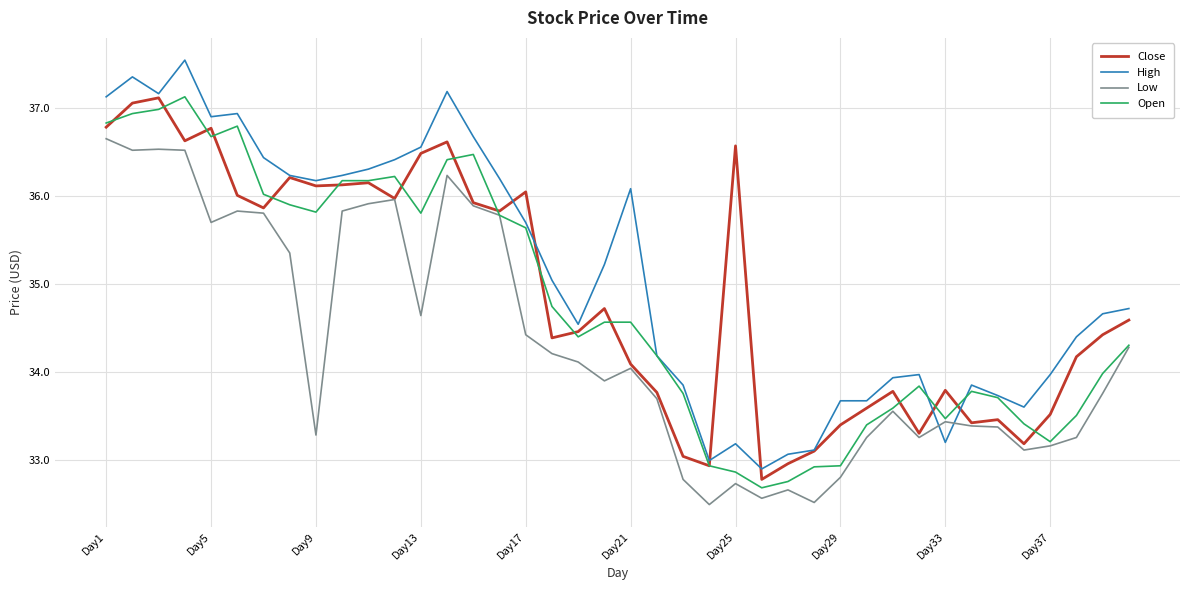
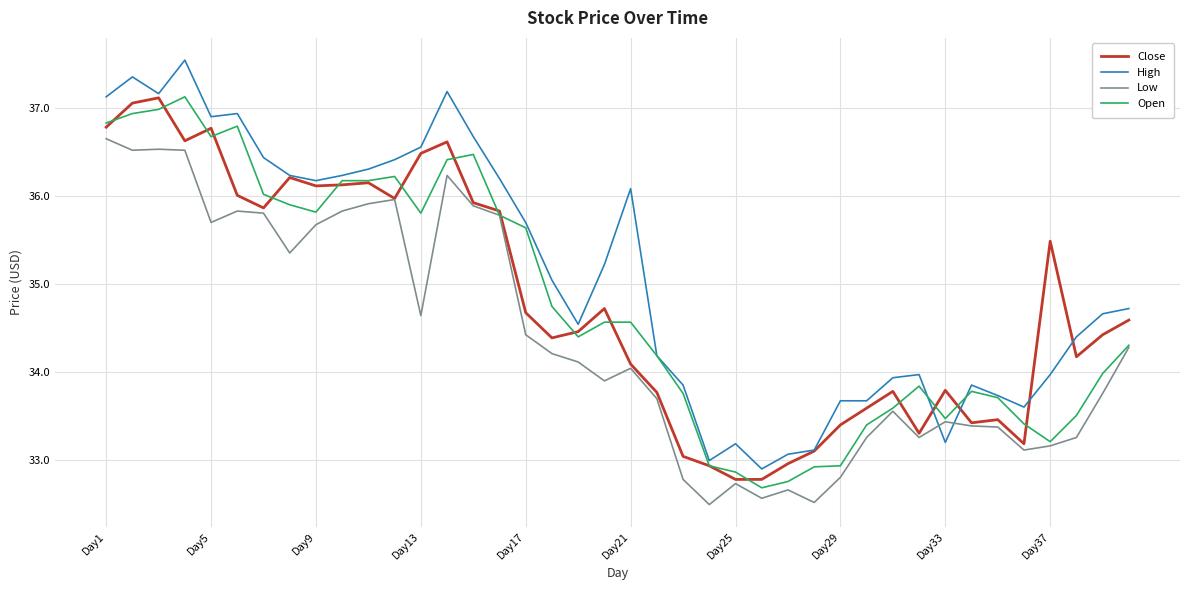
  {
    "Close": {
      "Day1": 36.8,
      "Day5": 36.8,
      "Day9": 36.1,
      "Day13": 36.5,
-     "Day17": 36.0,
+     "Day17": 34.7,
      "Day21": 34.1,
-     "Day25": 36.6,
+     "Day25": 32.8,
      "Day29": 33.4,
      "Day33": 33.8,
-     "Day37": 33.5
+     "Day37": 35.5
    },
    "High": {
      "Day1": 37.1,
      "Day5": 36.9,
      "Day9": 36.2,
      "Day13": 36.6,
      "Day17": 35.7,
      "Day21": 36.1,
      "Day25": 33.2,
      "Day29": 33.7,
      "Day33": 33.2,
      "Day37": 34.0
    },
    "Low": {
      "Day1": 36.7,
      "Day5": 35.7,
-     "Day9": 33.3,
+     "Day9": 35.7,
      "Day13": 34.6,
      "Day17": 34.4,
      "Day21": 34.0,
      "Day25": 32.7,
      "Day29": 32.8,
      "Day33": 33.4,
      "Day37": 33.2
    },
    "Open": {
      "Day1": 36.8,
      "Day5": 36.7,
      "Day9": 35.8,
      "Day13": 35.8,
      "Day17": 35.6,
      "Day21": 34.6,
      "Day25": 32.9,
      "Day29": 32.9,
      "Day33": 33.5,
      "Day37": 33.2
    }
  }
